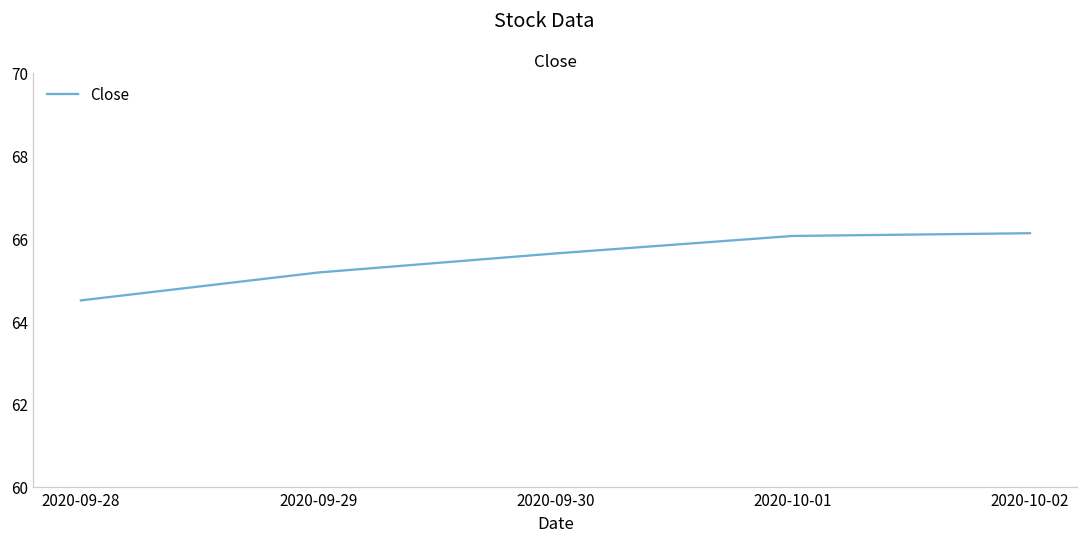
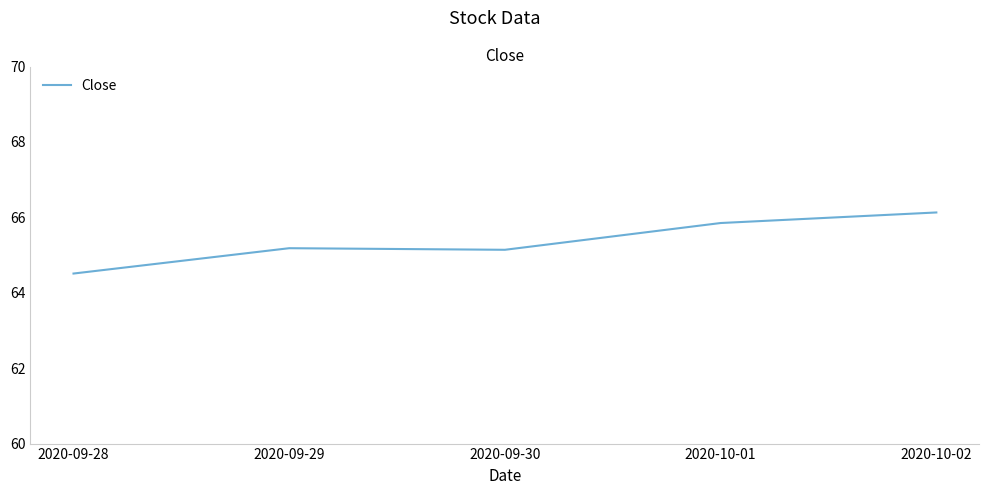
  {
    "2020-09-28": 64.5,
    "2020-09-29": 65.2,
-   "2020-09-30": 65.6,
-   "2020-10-01": 66.1,
+   "2020-09-30": 65.1,
+   "2020-10-01": 65.8,
    "2020-10-02": 66.1
  }
